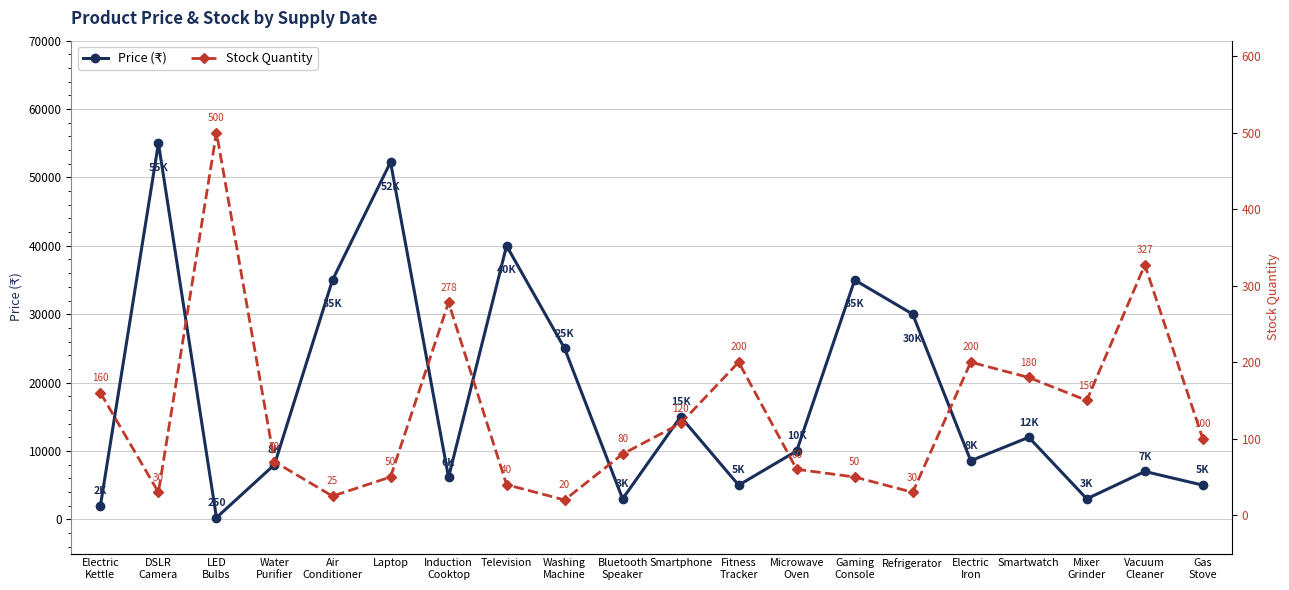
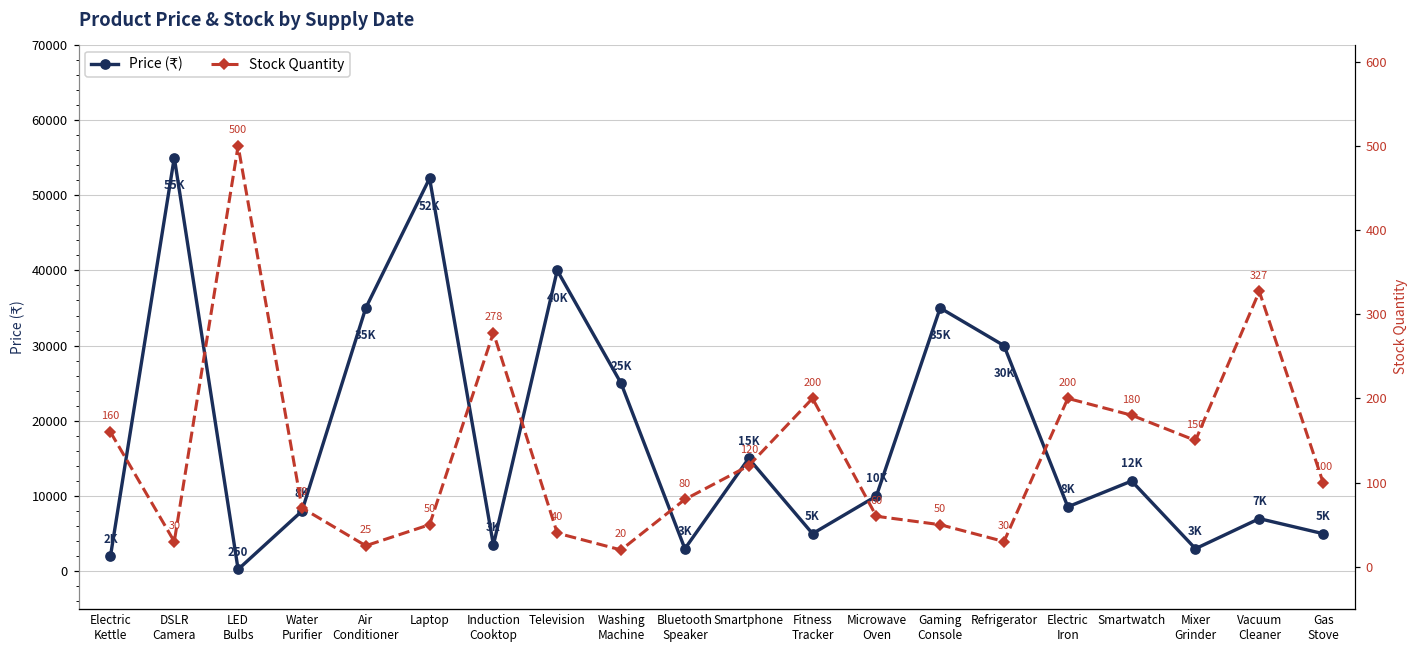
  {
    "Price (₹)": {
      "Electric Kettle": "2K",
      "DSLR Camera": "55K",
      "LED Bulbs": "250",
      "Air Conditioner": "35K",
      "Laptop": "52K",
-     "Induction Cooktop": "6K",
+     "Induction Cooktop": "3K",
      "Television": "40K",
      "Washing Machine": "25K",
      "Bluetooth Speaker": "3K",
      "Fitness Tracker": "5K",
      "Microwave Oven": "10K",
      "Gaming Console": "35K",
      "Refrigerator": "30K",
      "Smartwatch": "12K",
      "Mixer Grinder": "3K",
      "Vacuum Cleaner": "7K",
      "Gas Stove": "5K"
    },
    "Stock Quantity": {
      "Electric Kettle": "160",
      "DSLR Camera": "30",
      "LED Bulbs": "500",
      "Air Conditioner": "25",
      "Laptop": "50",
      "Induction Cooktop": "278",
      "Television": "40",
      "Washing Machine": "20",
      "Bluetooth Speaker": "80",
      "Fitness Tracker": "200",
      "Gaming Console": "50",
      "Refrigerator": "30",
      "Electric Iron": "200",
      "Smartwatch": "180",
      "Mixer Grinder": "150",
      "Vacuum Cleaner": "327",
      "Gas Stove": "100"
    }
  }
